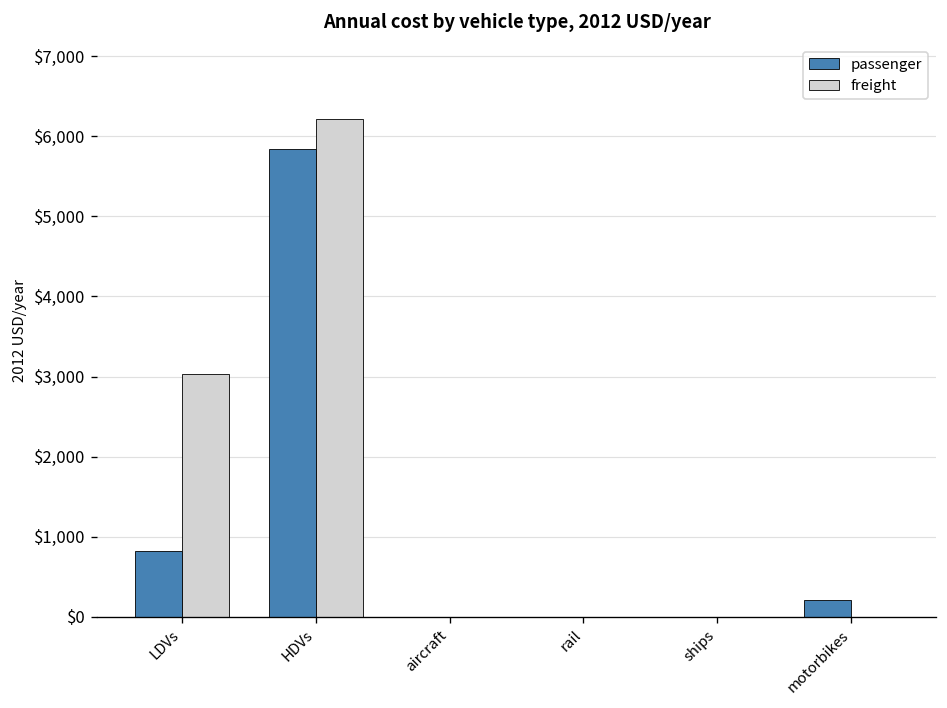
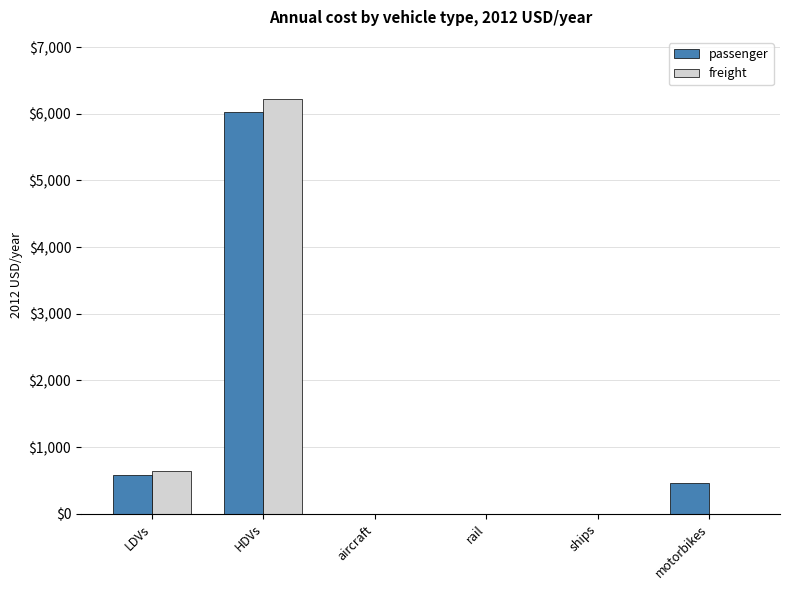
  {
    "passenger": {
-     "LDVs": "$800",
-     "HDVs": "$5,800",
+     "LDVs": "$600",
+     "HDVs": "$6,000",
      "aircraft": "$0",
      "rail": "$0",
      "ships": "$0",
-     "motorbikes": "$200"
+     "motorbikes": "$500"
    },
    "freight": {
-     "LDVs": "$3,000",
+     "LDVs": "$600",
      "HDVs": "$6,200",
      "aircraft": "$0",
      "rail": "$0",
      "ships": "$0",
      "motorbikes": "$0"
    }
  }
